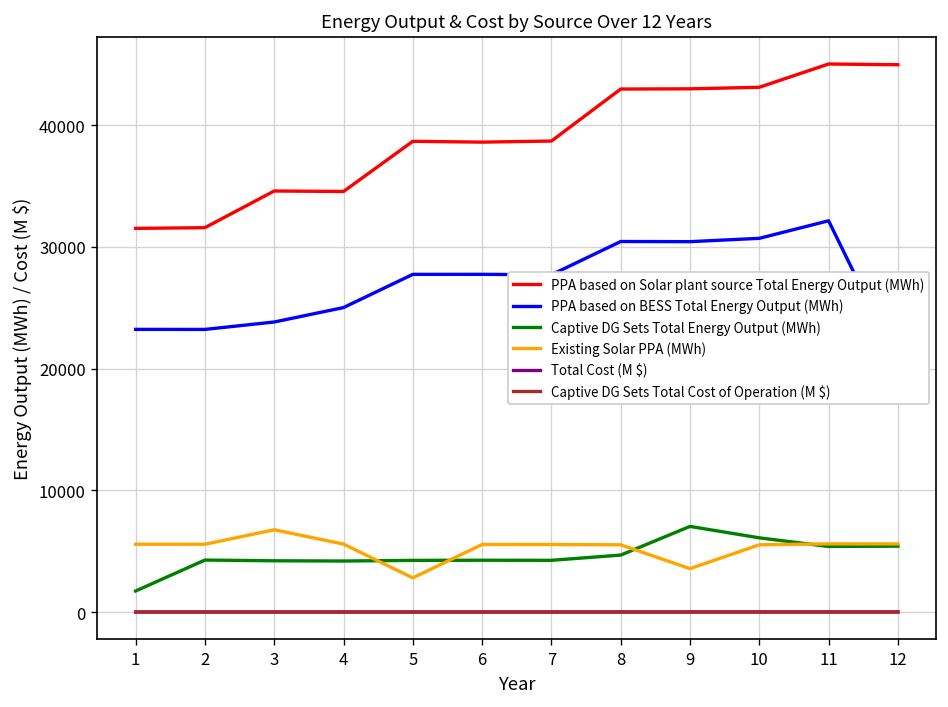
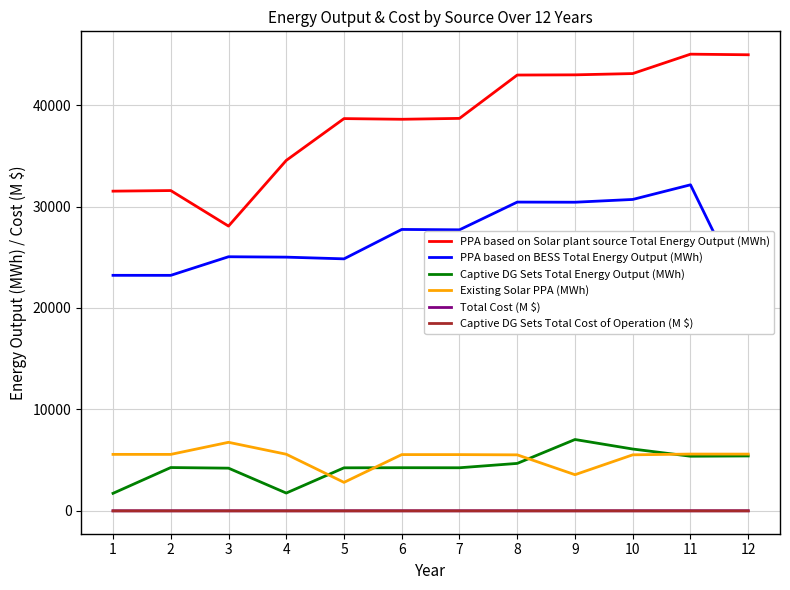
  {
    "PPA based on Solar plant source Total Energy Output (MWh)": {
      "1": 31500,
      "2": 31600,
-     "3": 34600,
+     "3": 28100,
      "4": 34500,
      "5": 38700,
      "6": 38600,
      "7": 38700,
      "8": 43000,
      "9": 43000,
      "10": 43100,
      "11": 45000,
      "12": 45000
    },
    "PPA based on BESS Total Energy Output (MWh)": {
      "1": 23200,
      "2": 23200,
-     "3": 23800,
+     "3": 25100,
      "4": 25000,
-     "5": 27700,
+     "5": 24800,
      "6": 27700,
      "7": 27700,
      "8": 30400,
      "9": 30400,
      "10": 30700,
      "11": 32100
    },
    "Captive DG Sets Total Energy Output (MWh)": {
      "1": 1700,
      "2": 4300,
      "3": 4200,
-     "4": 4200,
+     "4": 1800,
      "5": 4200,
      "6": 4300,
      "7": 4300,
      "8": 4700,
      "9": 7000,
      "10": 6100
    },
    "Existing Solar PPA (MWh)": {
      "1": 5600,
      "2": 5600,
      "3": 6800,
      "4": 5600,
      "5": 2800,
      "6": 5500,
      "7": 5500,
      "8": 5500,
      "9": 3600,
      "10": 5500
    },
    "Captive DG Sets Total Cost of Operation (M $)": {
      "1": 0,
      "2": 0,
      "3": 0,
      "4": 0,
      "5": 0,
      "6": 0,
      "7": 0,
      "8": 0,
      "9": 0,
      "10": 0,
      "11": 0,
      "12": 0
    }
  }
